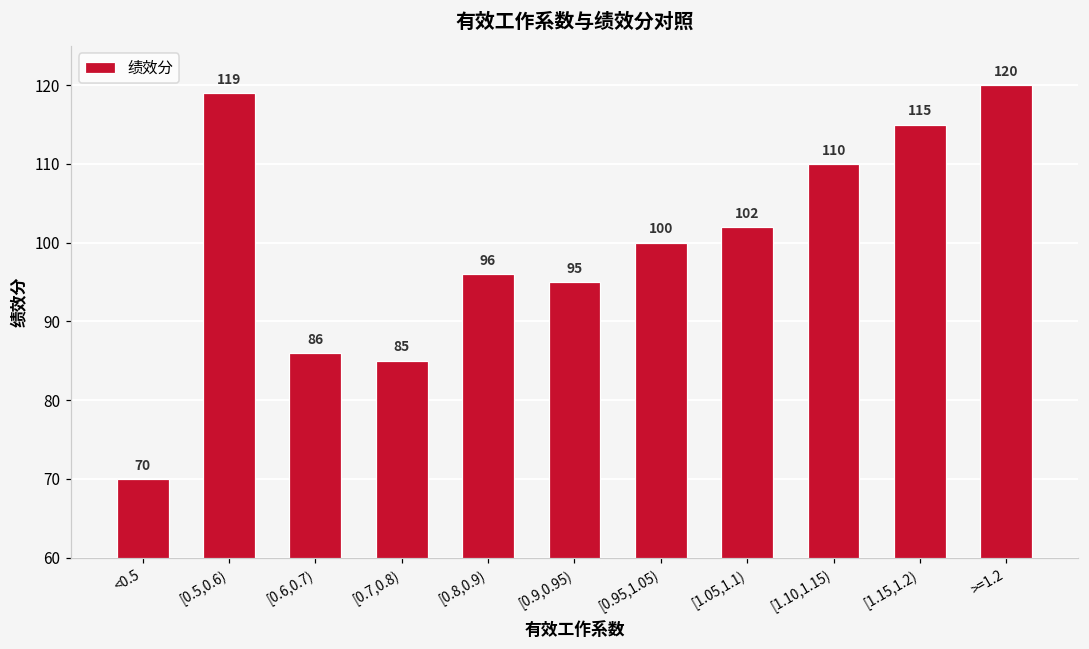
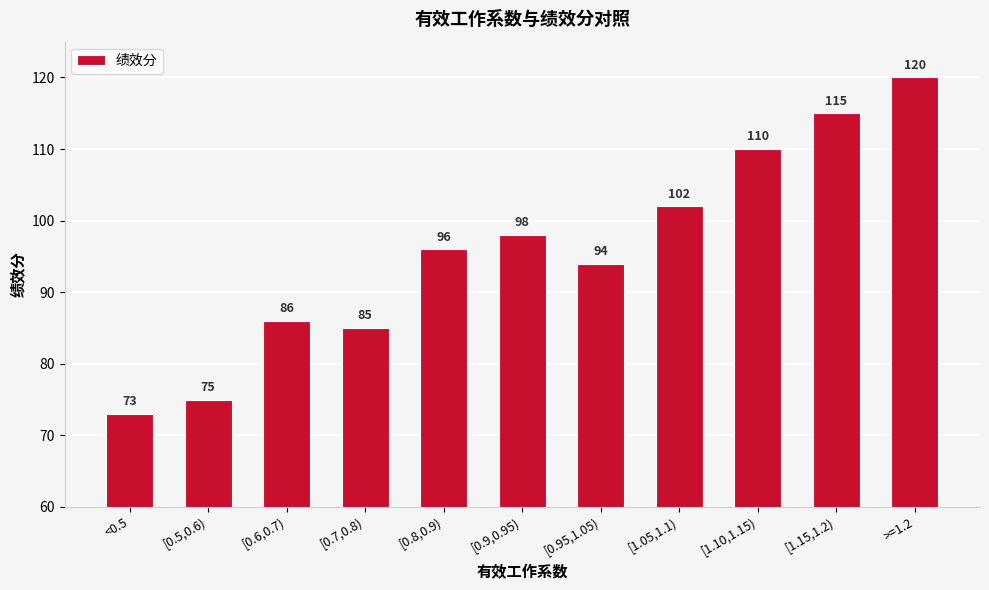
  {
-   "<0.5": 70,
-   "[0.5,0.6)": 119,
+   "<0.5": 73,
+   "[0.5,0.6)": 75,
    "[0.6,0.7)": 86,
    "[0.7,0.8)": 85,
    "[0.8,0.9)": 96,
-   "[0.9,0.95)": 95,
-   "[0.95,1.05)": 100,
+   "[0.9,0.95)": 98,
+   "[0.95,1.05)": 94,
    "[1.05,1.1)": 102,
    "[1.10,1.15)": 110,
    "[1.15,1.2)": 115,
    ">=1.2": 120
  }
